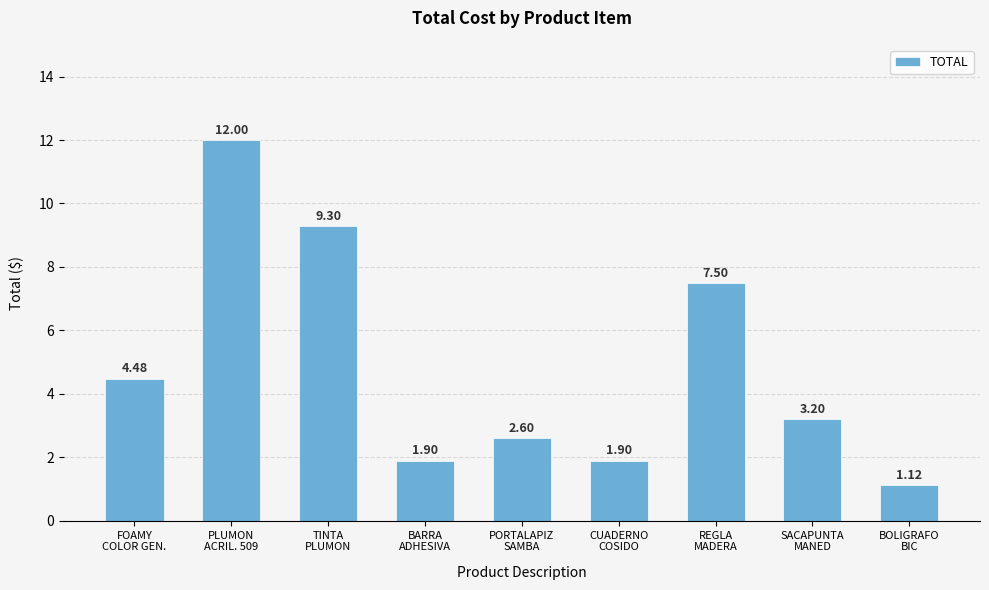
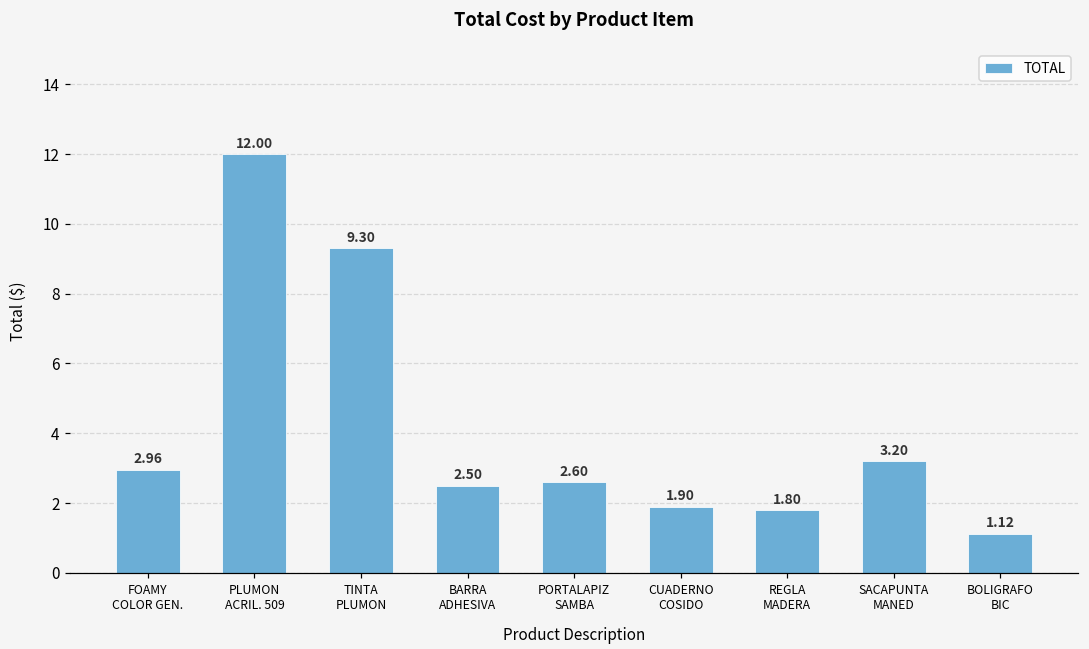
  {
-   "FOAMY COLOR GEN.": 4.48,
+   "FOAMY COLOR GEN.": 2.96,
    "PLUMON ACRIL. 509": 12.00,
    "TINTA PLUMON": 9.30,
-   "BARRA ADHESIVA": 1.90,
+   "BARRA ADHESIVA": 2.50,
    "PORTALAPIZ SAMBA": 2.60,
    "CUADERNO COSIDO": 1.90,
-   "REGLA MADERA": 7.50,
+   "REGLA MADERA": 1.80,
    "SACAPUNTA MANED": 3.20,
    "BOLIGRAFO BIC": 1.12
  }
